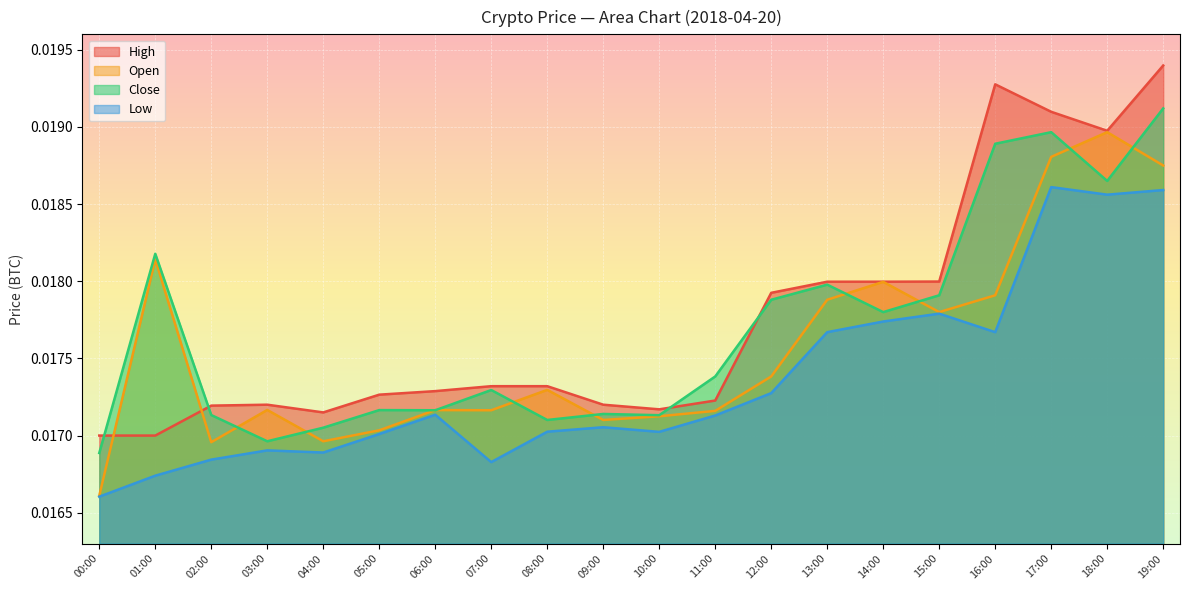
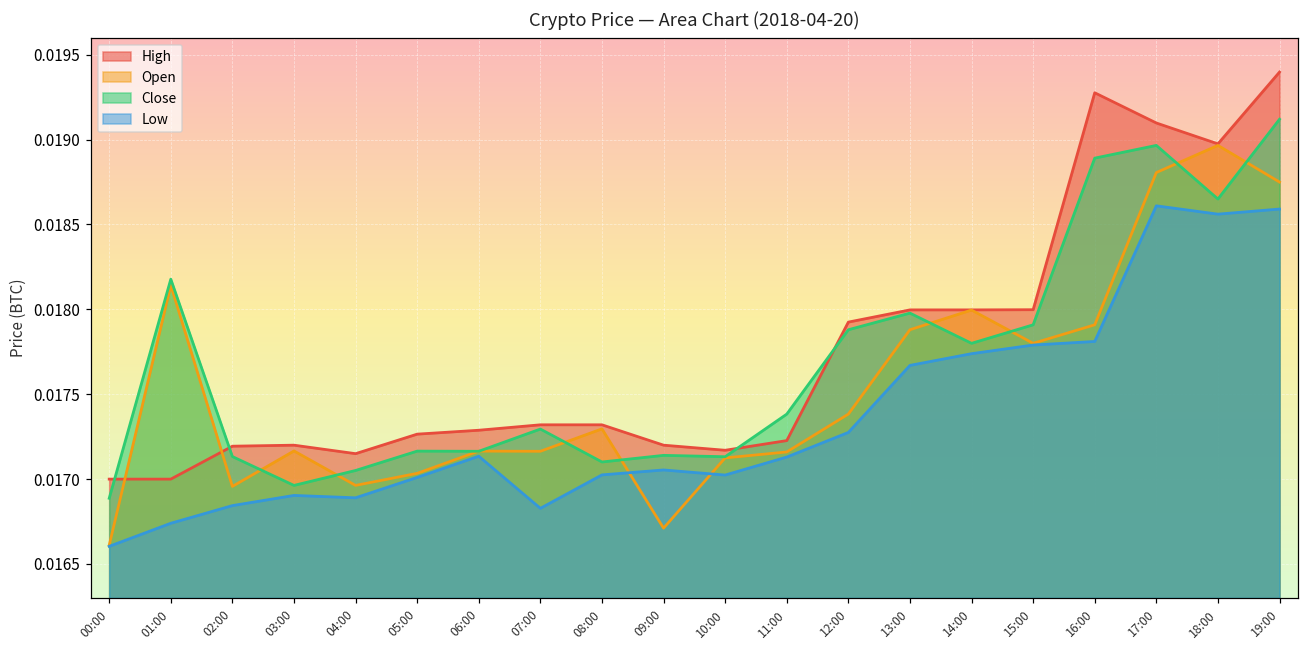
  {
    "High": {
      "00:00": 0.01700,
      "01:00": 0.01700,
      "02:00": 0.01719,
      "03:00": 0.01720,
      "04:00": 0.01715,
      "05:00": 0.01727,
      "06:00": 0.01729,
      "07:00": 0.01732,
      "08:00": 0.01732,
      "09:00": 0.01720,
      "10:00": 0.01717,
      "11:00": 0.01723,
      "12:00": 0.01793,
      "13:00": 0.01800,
      "15:00": 0.01800,
      "16:00": 0.01928,
      "17:00": 0.01910,
      "19:00": 0.01940
    },
    "Open": {
      "01:00": 0.01814,
      "02:00": 0.01696,
      "03:00": 0.01717,
      "04:00": 0.01696,
      "05:00": 0.01703,
      "07:00": 0.01716,
      "08:00": 0.01730,
-     "09:00": 0.01710,
+     "09:00": 0.01671,
      "11:00": 0.01716,
      "12:00": 0.01738,
      "13:00": 0.01788,
      "16:00": 0.01791,
      "17:00": 0.01881,
      "19:00": 0.01875
    },
    "Close": {
      "00:00": 0.01689,
      "01:00": 0.01818,
      "02:00": 0.01713,
      "03:00": 0.01696,
      "04:00": 0.01705,
      "05:00": 0.01717,
      "07:00": 0.01730,
      "08:00": 0.01710,
      "09:00": 0.01714,
      "11:00": 0.01738,
      "12:00": 0.01788,
      "13:00": 0.01798,
      "14:00": 0.01780,
      "15:00": 0.01791,
      "16:00": 0.01889,
      "17:00": 0.01897,
      "18:00": 0.01865,
      "19:00": 0.01912
    },
    "Low": {
      "01:00": 0.01674,
      "02:00": 0.01684,
      "03:00": 0.01690,
      "04:00": 0.01689,
      "05:00": 0.01701,
      "06:00": 0.01714,
      "07:00": 0.01683,
      "08:00": 0.01703,
      "09:00": 0.01705,
      "10:00": 0.01702,
      "11:00": 0.01713,
      "12:00": 0.01728,
      "13:00": 0.01767,
      "14:00": 0.01774,
-     "16:00": 0.01767,
+     "16:00": 0.01781,
      "17:00": 0.01861,
      "18:00": 0.01856,
      "19:00": 0.01859
    }
  }
